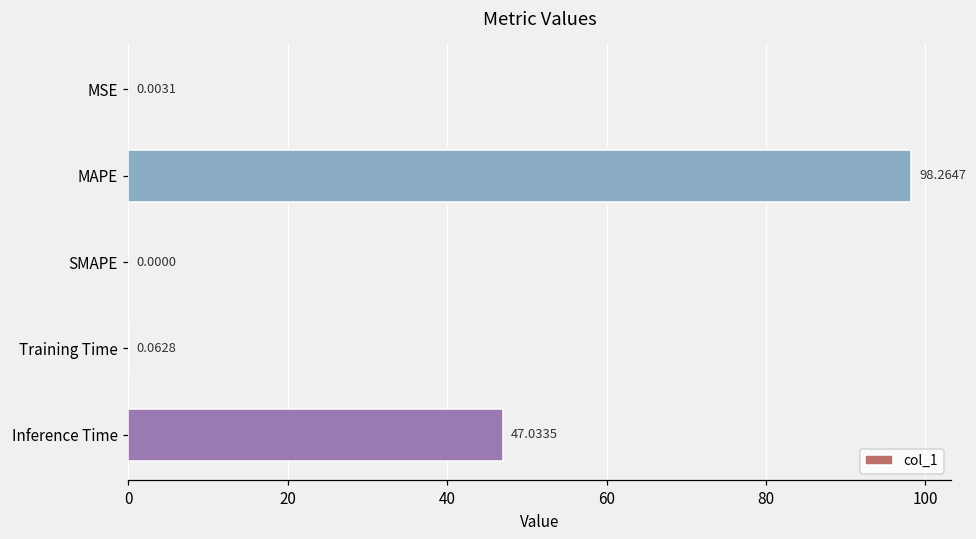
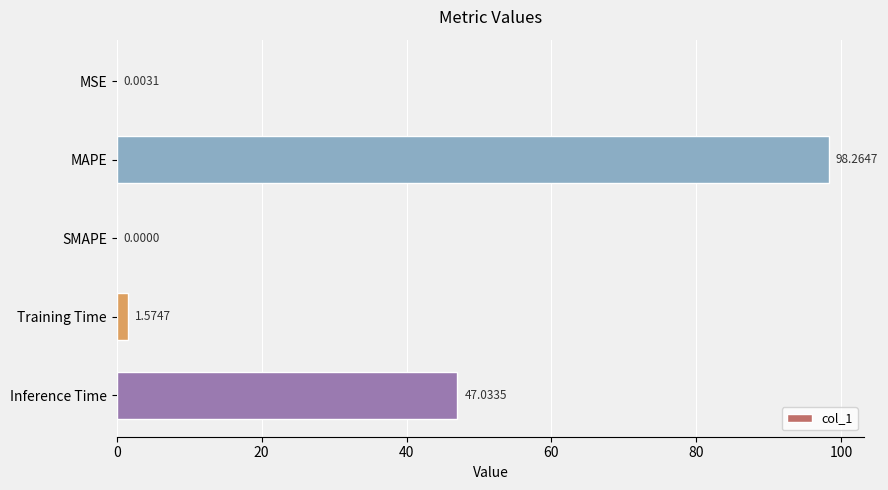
  {
    "MSE": 0.0031,
    "MAPE": 98.2647,
    "SMAPE": 0.0000,
-   "Training Time": 0.0628,
+   "Training Time": 1.5747,
    "Inference Time": 47.0335
  }
